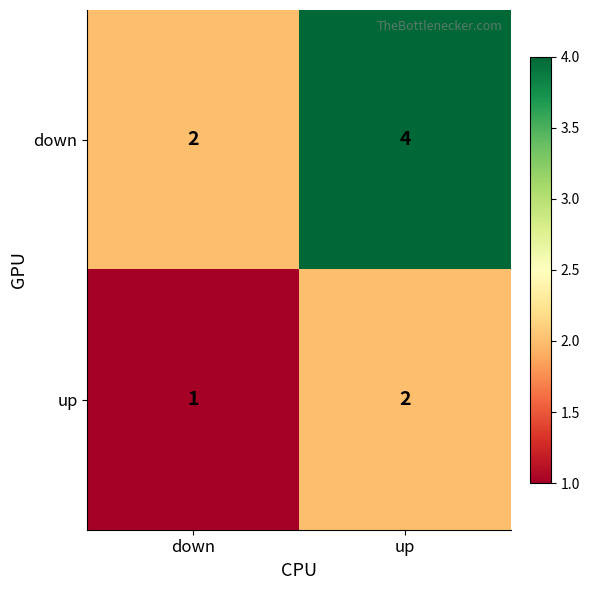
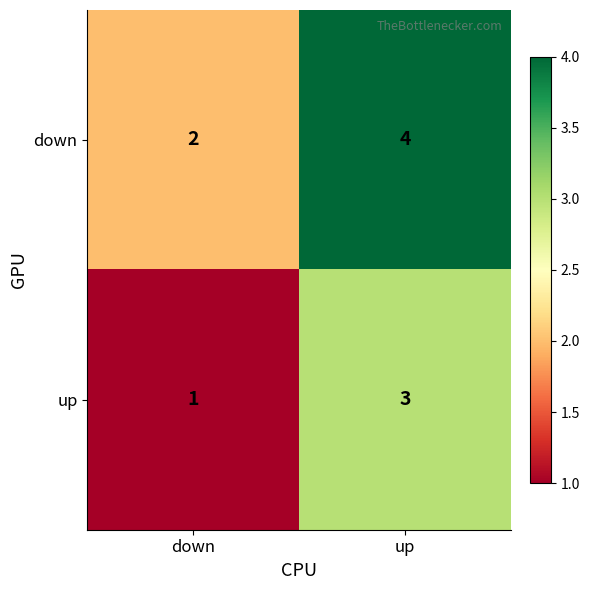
  {
    "down": {
      "down": 2
    },
    "up": {
      "down": 1,
-     "up": 2
+     "up": 3
    }
  }
